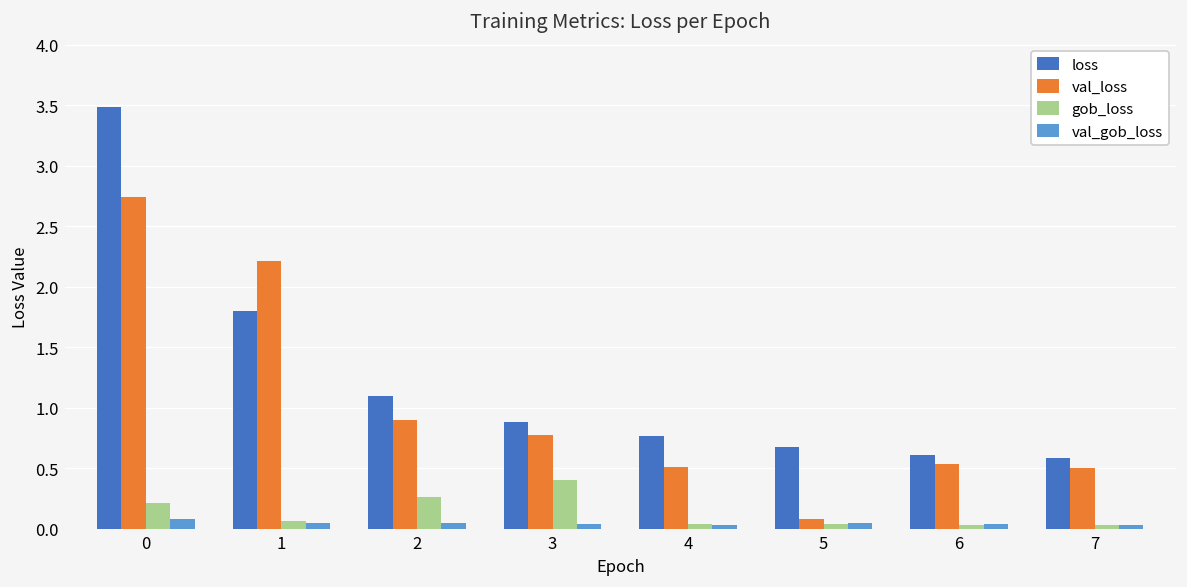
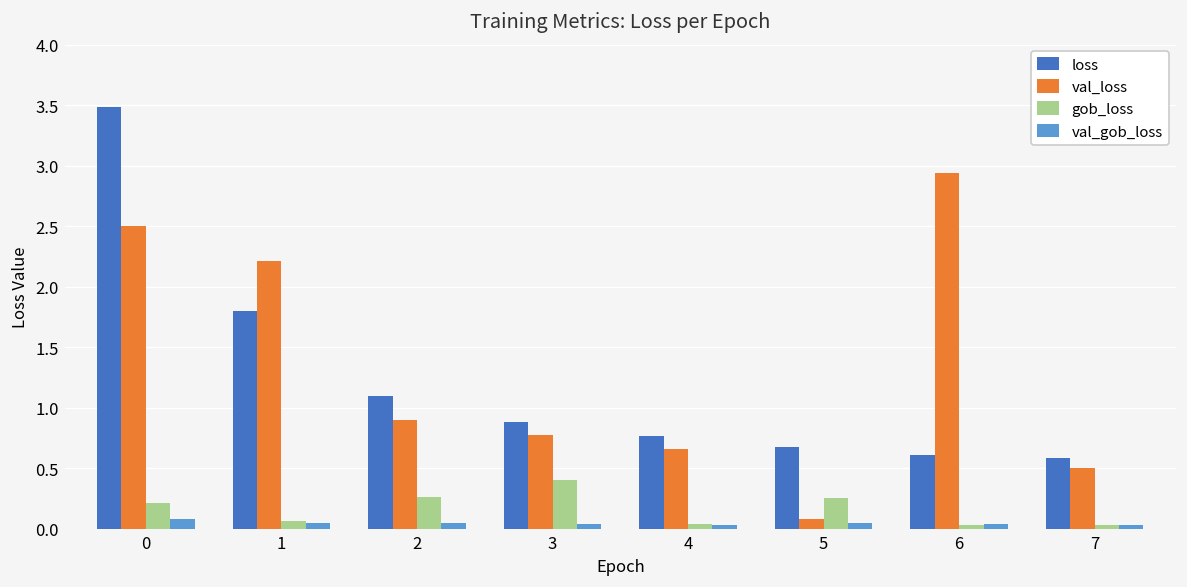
  {
    "val_loss": {
-     "0": 2.74,
+     "0": 2.50,
      "1": 2.21,
      "2": 0.90,
      "3": 0.78,
-     "4": 0.51,
+     "4": 0.66,
      "5": 0.08,
-     "6": 0.54,
+     "6": 2.94,
      "7": 0.50
    },
    "gob_loss": {
      "0": 0.21,
      "1": 0.07,
      "2": 0.27,
      "3": 0.41,
      "4": 0.04,
-     "5": 0.04,
+     "5": 0.25,
      "6": 0.03,
      "7": 0.03
    }
  }
